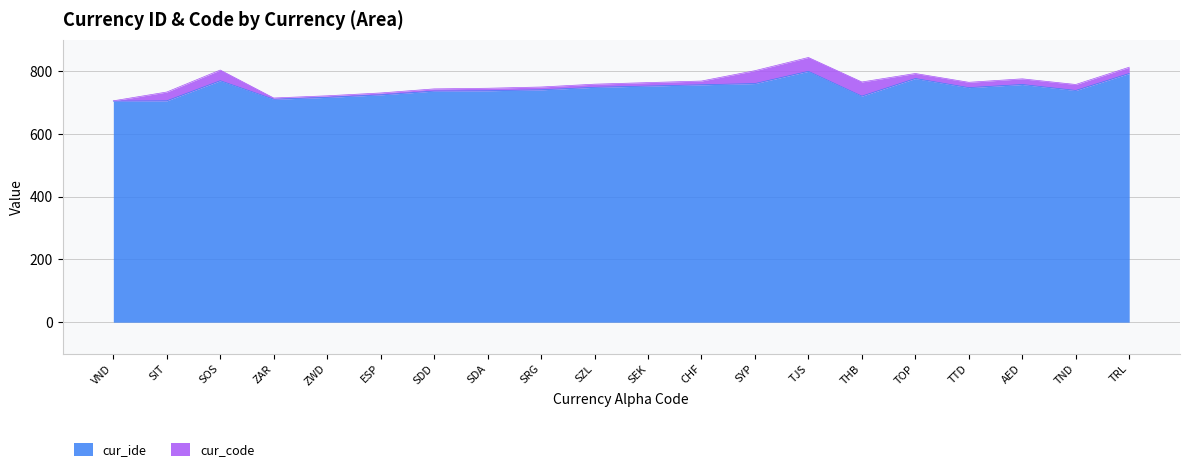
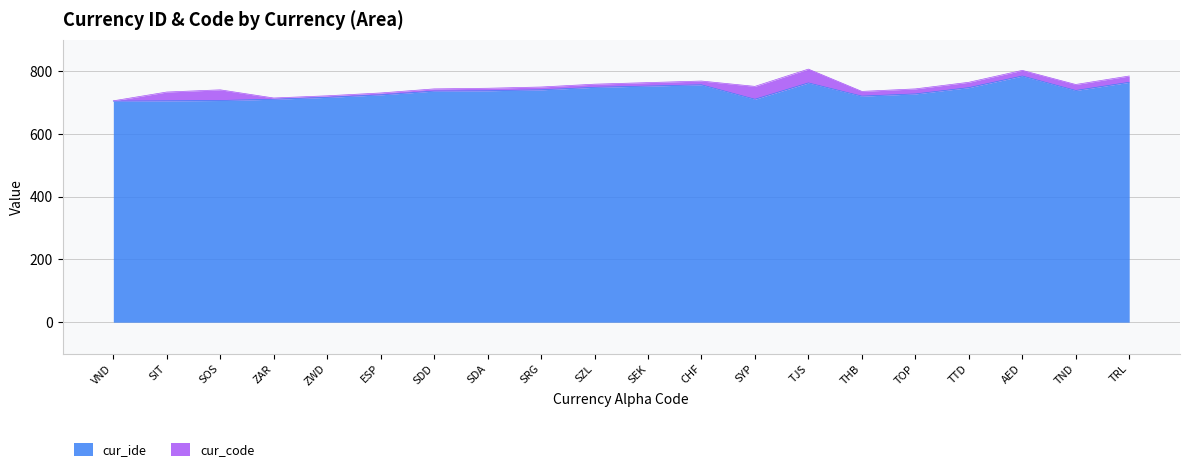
  {
    "cur_ide": {
      "SIT": 710,
-     "SOS": 770,
+     "SOS": 710,
      "SRG": 740,
      "SZL": 750,
      "SEK": 750,
      "CHF": 760,
-     "SYP": 760,
-     "TJS": 800,
+     "SYP": 710,
+     "TJS": 760,
      "THB": 720,
-     "TOP": 780,
+     "TOP": 730,
      "TTD": 750,
-     "AED": 760,
+     "AED": 780,
      "TND": 740,
-     "TRL": 790
+     "TRL": 760
    },
    "cur_code": {
      "SIT": 30,
      "SOS": 30,
      "SRG": 10,
      "SZL": 10,
      "SEK": 10,
      "CHF": 10,
      "SYP": 40,
      "TJS": 40,
-     "THB": 50,
+     "THB": 20,
      "TOP": 20,
      "TTD": 20,
      "AED": 20,
      "TND": 20,
      "TRL": 20
    }
  }
